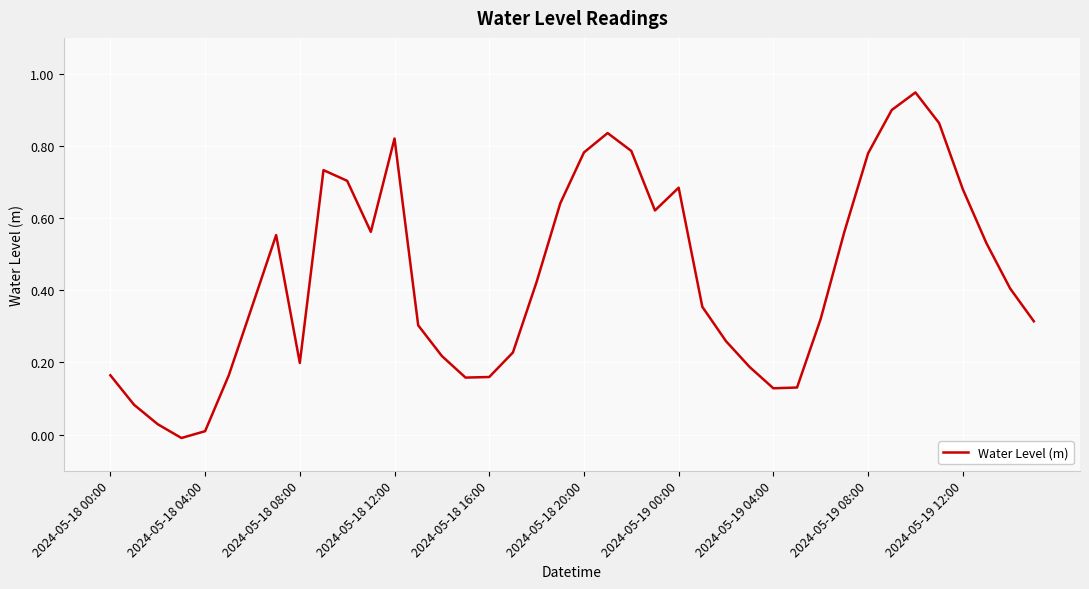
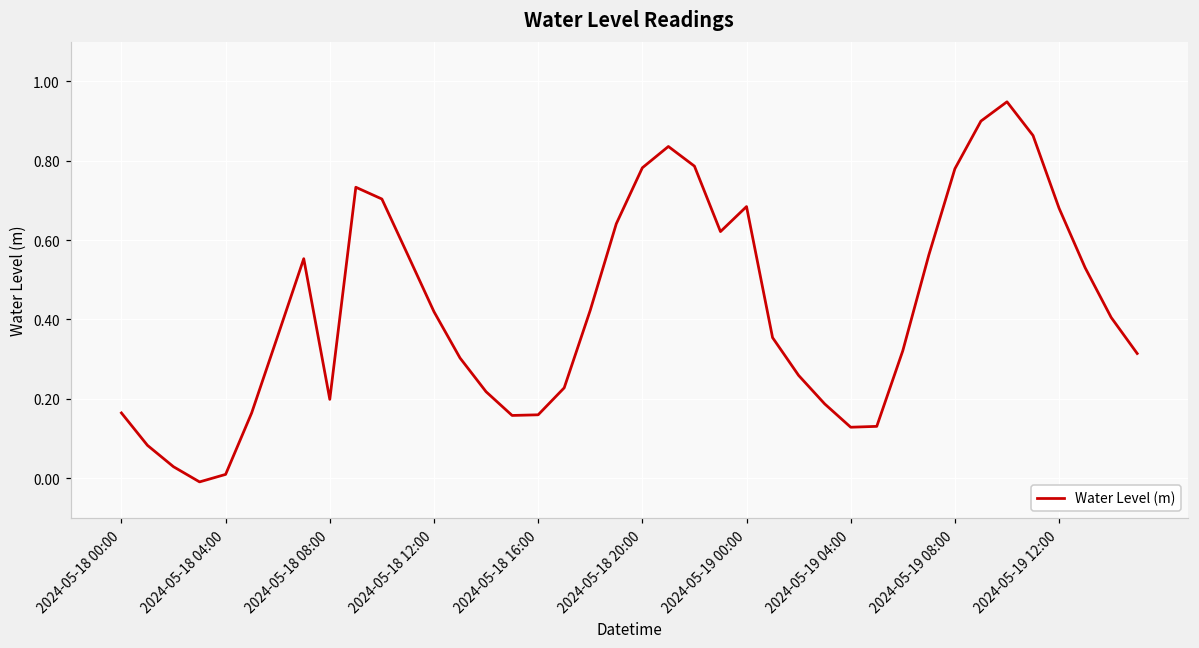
  {
    "2024-05-18 00:00": 0.16,
    "2024-05-18 04:00": 0.01,
    "2024-05-18 08:00": 0.20,
-   "2024-05-18 12:00": 0.82,
+   "2024-05-18 12:00": 0.42,
    "2024-05-18 16:00": 0.16,
    "2024-05-18 20:00": 0.78,
    "2024-05-19 00:00": 0.68,
    "2024-05-19 04:00": 0.13,
    "2024-05-19 08:00": 0.78,
    "2024-05-19 12:00": 0.68
  }
